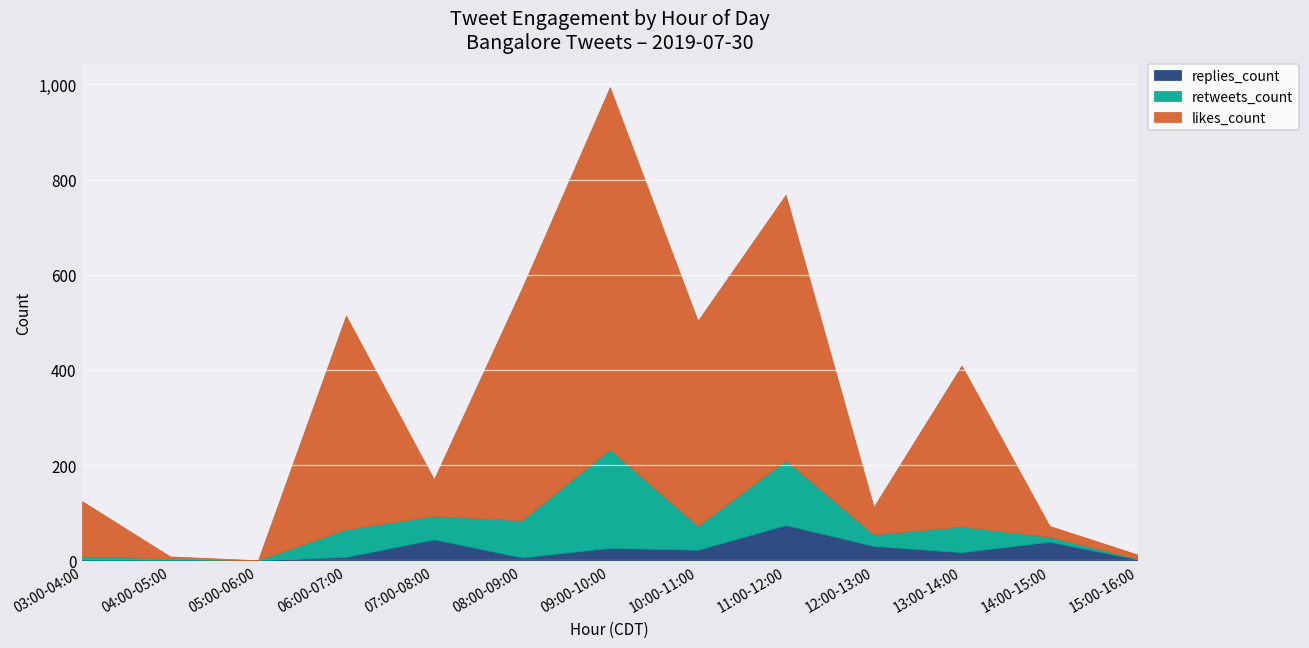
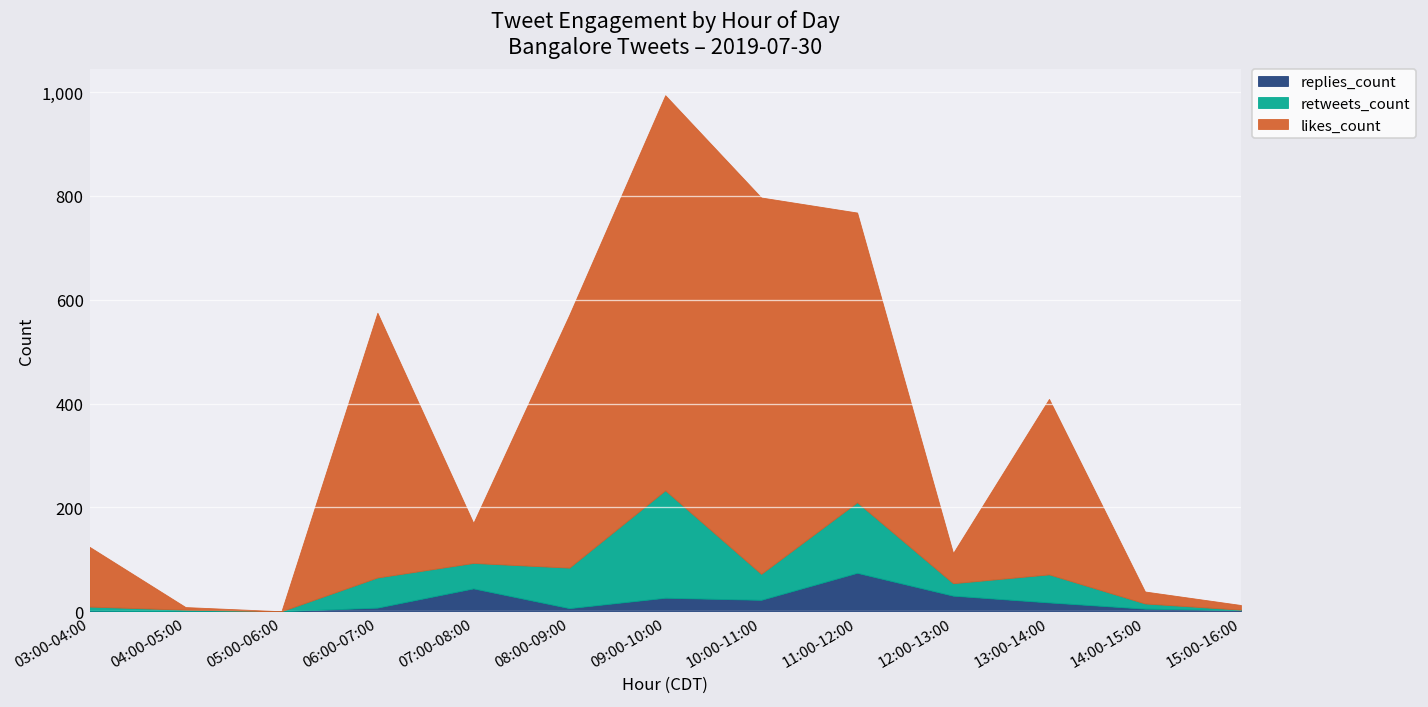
  {
    "replies_count": {
      "06:00-07:00": 10,
      "07:00-08:00": 40,
      "08:00-09:00": 10,
      "09:00-10:00": 30,
      "10:00-11:00": 20,
      "11:00-12:00": 70,
      "12:00-13:00": 30,
      "13:00-14:00": 20,
-     "14:00-15:00": 40
+     "14:00-15:00": 10
    },
    "retweets_count": {
      "03:00-04:00": 10,
      "06:00-07:00": 60,
      "07:00-08:00": 50,
      "08:00-09:00": 80,
      "09:00-10:00": 210,
      "10:00-11:00": 50,
      "11:00-12:00": 140,
      "12:00-13:00": 20,
      "13:00-14:00": 50,
      "14:00-15:00": 10
    },
    "likes_count": {
      "03:00-04:00": 120,
-     "06:00-07:00": 450,
+     "06:00-07:00": 510,
      "07:00-08:00": 80,
      "08:00-09:00": 490,
      "09:00-10:00": 760,
-     "10:00-11:00": 430,
+     "10:00-11:00": 730,
      "11:00-12:00": 560,
      "12:00-13:00": 60,
      "13:00-14:00": 340,
      "14:00-15:00": 20,
      "15:00-16:00": 10
    }
  }
